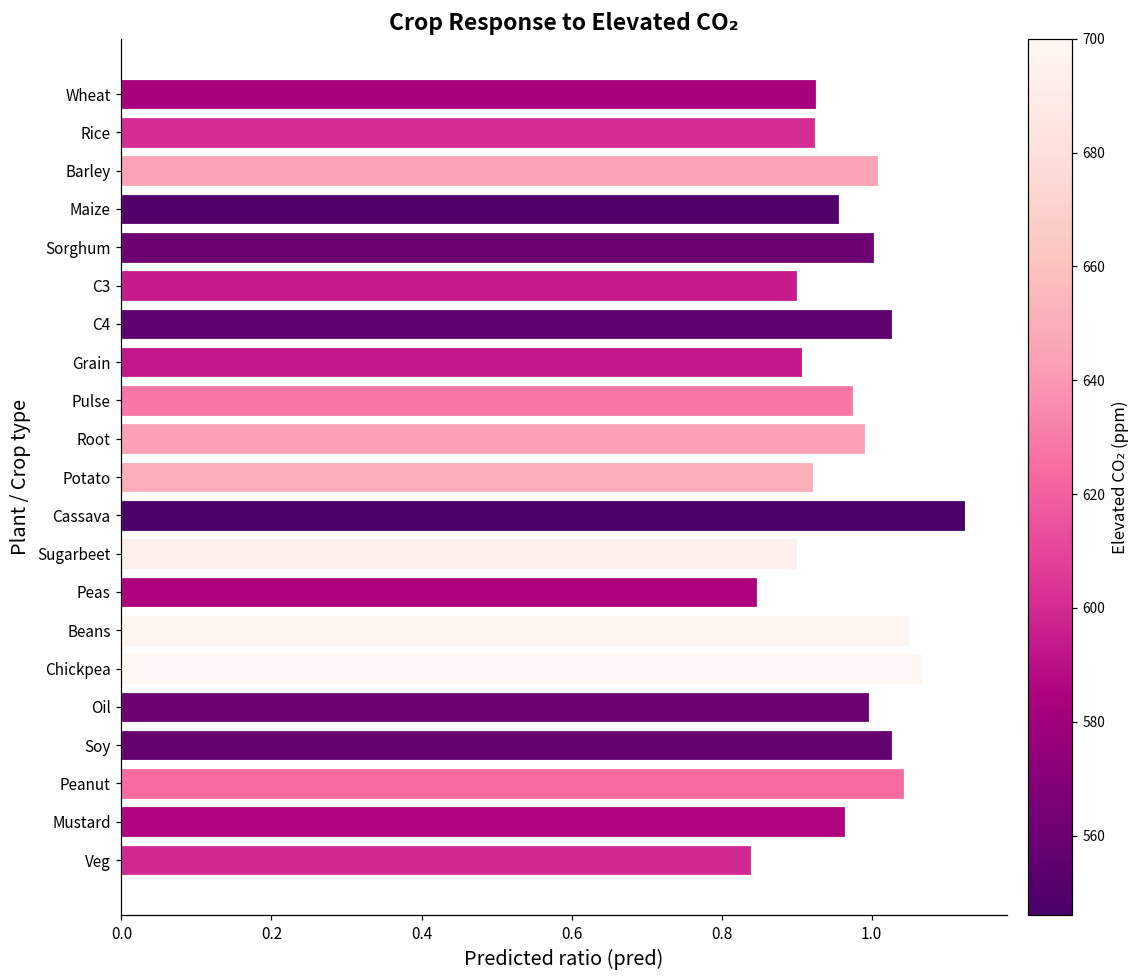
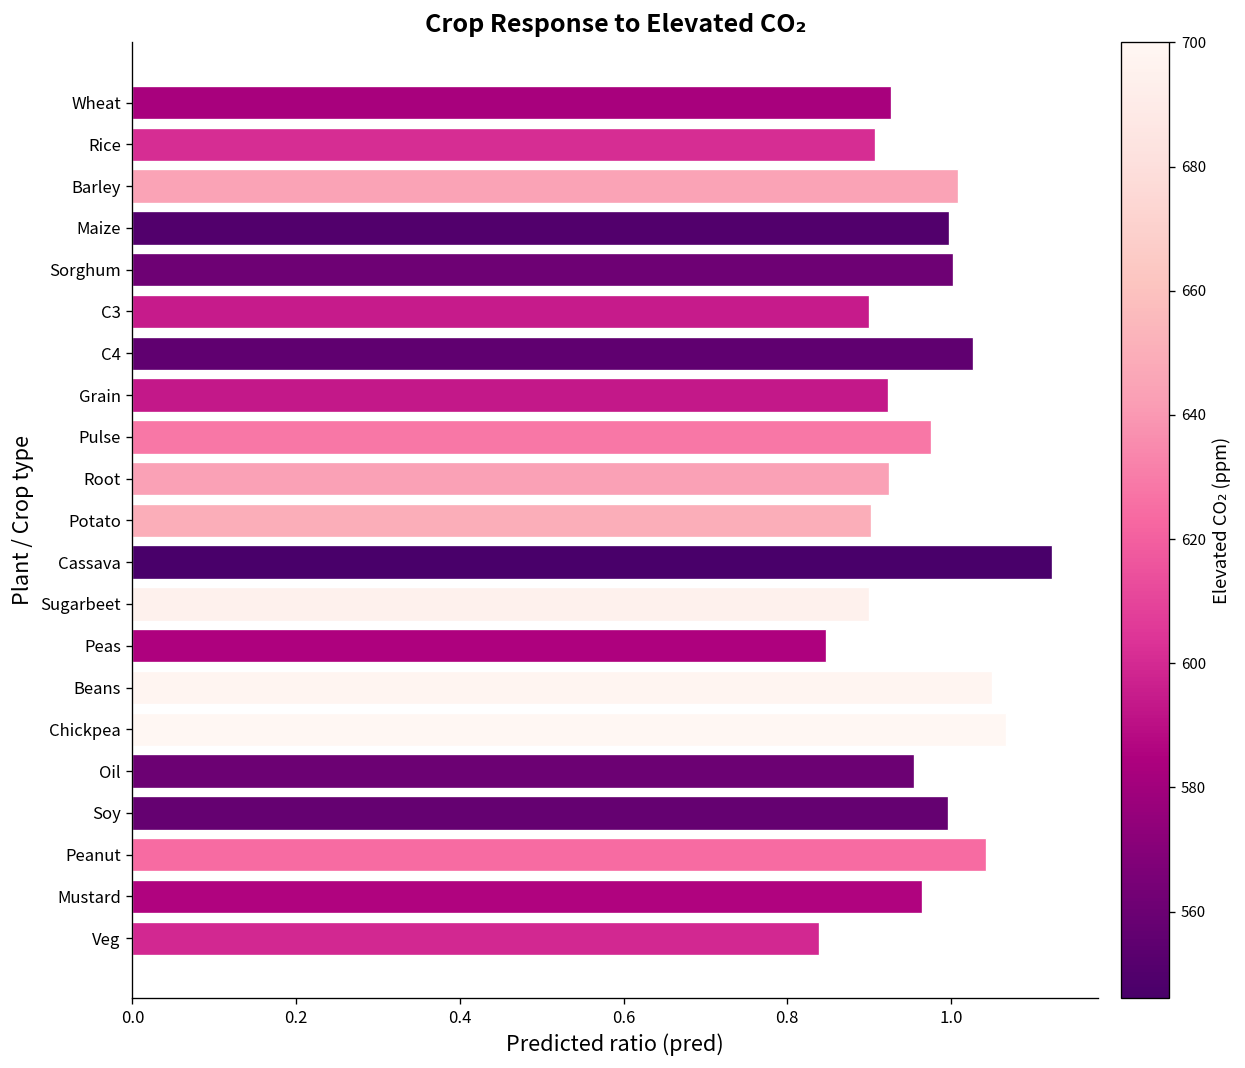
  {
    "Wheat": 0.93,
-   "Rice": 0.92,
+   "Rice": 0.91,
    "Barley": 1.01,
-   "Maize": 0.96,
+   "Maize": 1.00,
    "Sorghum": 1.00,
    "C3": 0.90,
    "C4": 1.03,
-   "Grain": 0.91,
+   "Grain": 0.92,
    "Pulse": 0.98,
-   "Root": 0.99,
-   "Potato": 0.92,
+   "Root": 0.92,
+   "Potato": 0.90,
    "Cassava": 1.12,
    "Sugarbeet": 0.90,
    "Peas": 0.85,
    "Beans": 1.05,
    "Chickpea": 1.07,
-   "Oil": 1.00,
-   "Soy": 1.03,
+   "Oil": 0.95,
+   "Soy": 1.00,
    "Peanut": 1.04,
    "Mustard": 0.96,
    "Veg": 0.84
  }
